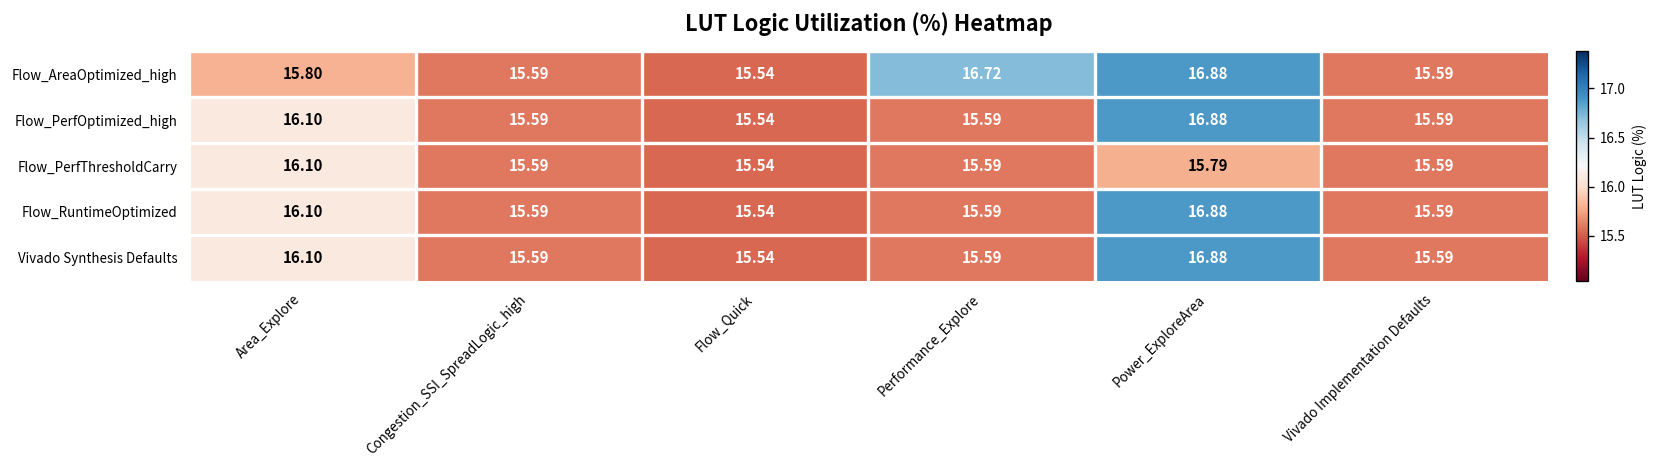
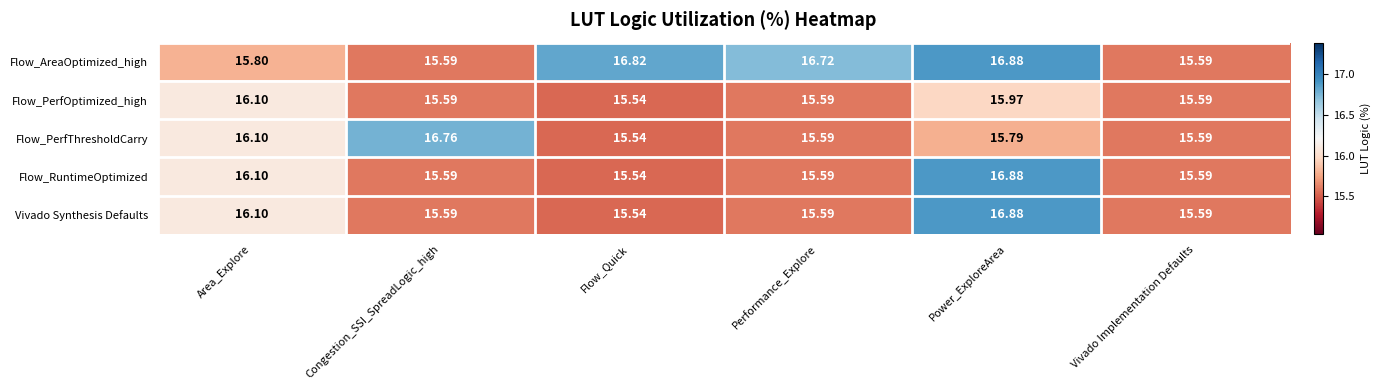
  {
    "Flow_AreaOptimized_high": {
      "Area_Explore": 15.80,
      "Congestion_SSI_SpreadLogic_high": 15.59,
-     "Flow_Quick": 15.54,
+     "Flow_Quick": 16.82,
      "Performance_Explore": 16.72,
      "Power_ExploreArea": 16.88,
      "Vivado Implementation Defaults": 15.59
    },
    "Flow_PerfOptimized_high": {
      "Area_Explore": 16.10,
      "Congestion_SSI_SpreadLogic_high": 15.59,
      "Flow_Quick": 15.54,
      "Performance_Explore": 15.59,
-     "Power_ExploreArea": 16.88,
+     "Power_ExploreArea": 15.97,
      "Vivado Implementation Defaults": 15.59
    },
    "Flow_PerfThresholdCarry": {
      "Area_Explore": 16.10,
-     "Congestion_SSI_SpreadLogic_high": 15.59,
+     "Congestion_SSI_SpreadLogic_high": 16.76,
      "Flow_Quick": 15.54,
      "Performance_Explore": 15.59,
      "Power_ExploreArea": 15.79,
      "Vivado Implementation Defaults": 15.59
    },
    "Flow_RuntimeOptimized": {
      "Area_Explore": 16.10,
      "Congestion_SSI_SpreadLogic_high": 15.59,
      "Flow_Quick": 15.54,
      "Performance_Explore": 15.59,
      "Power_ExploreArea": 16.88,
      "Vivado Implementation Defaults": 15.59
    },
    "Vivado Synthesis Defaults": {
      "Area_Explore": 16.10,
      "Congestion_SSI_SpreadLogic_high": 15.59,
      "Flow_Quick": 15.54,
      "Performance_Explore": 15.59,
      "Power_ExploreArea": 16.88,
      "Vivado Implementation Defaults": 15.59
    }
  }
